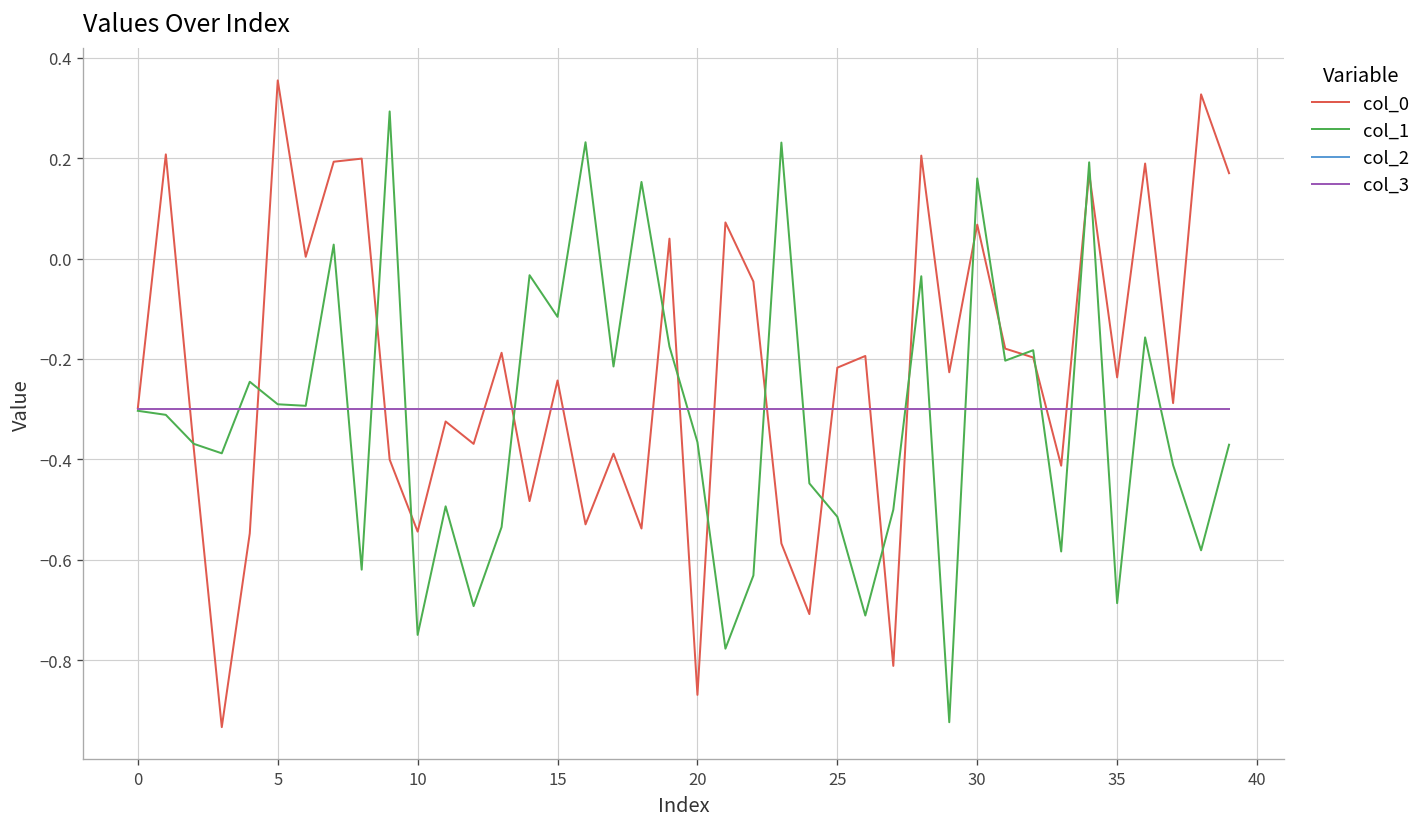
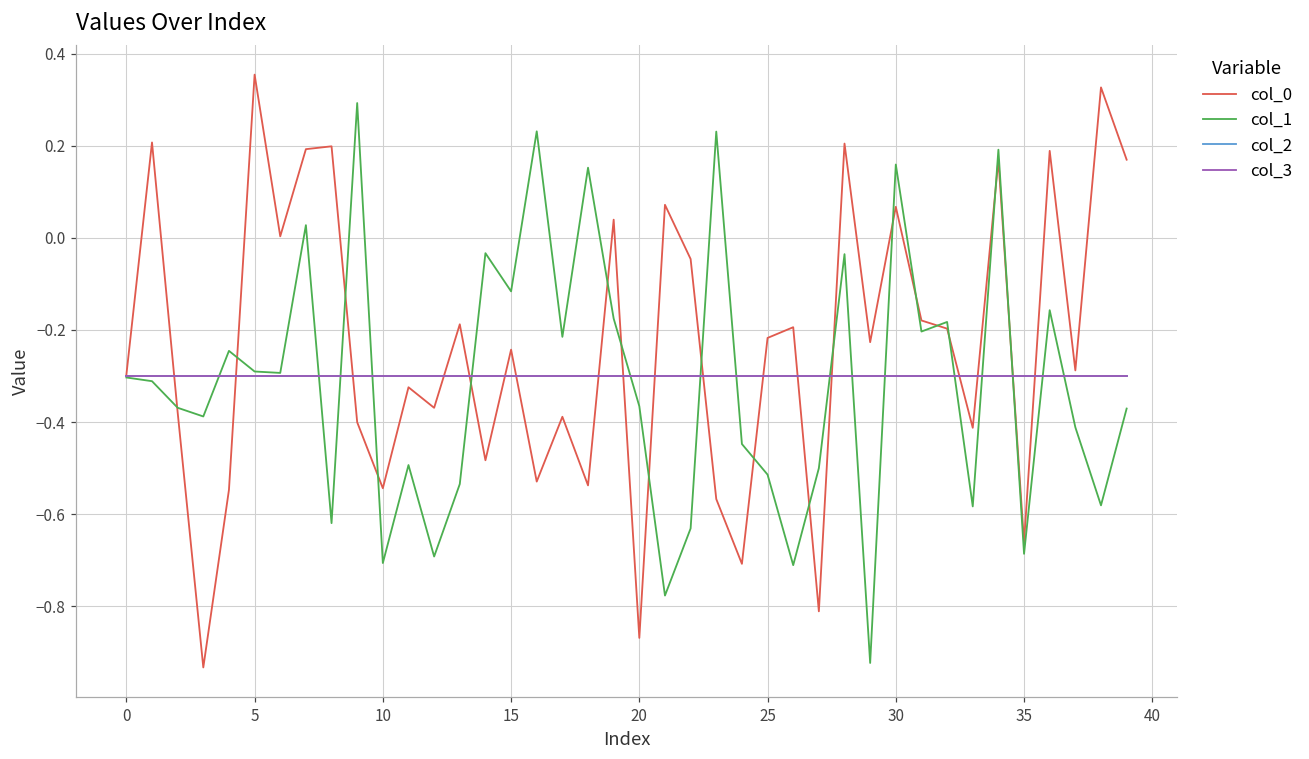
  {
    "col_0": {
      "5": 0.36,
      "10": -0.54,
      "15": -0.24,
      "20": -0.87,
      "25": -0.22,
      "30": 0.07,
-     "35": -0.24
+     "35": -0.66
    },
    "col_1": {
      "5": -0.29,
-     "10": -0.75,
+     "10": -0.71,
      "15": -0.12,
      "20": -0.37,
      "25": -0.51,
      "30": 0.16,
      "35": -0.69
    },
    "col_3": {
      "5": -0.30,
      "10": -0.30,
      "15": -0.30,
      "20": -0.30,
      "25": -0.30,
      "30": -0.30,
      "35": -0.30
    }
  }
